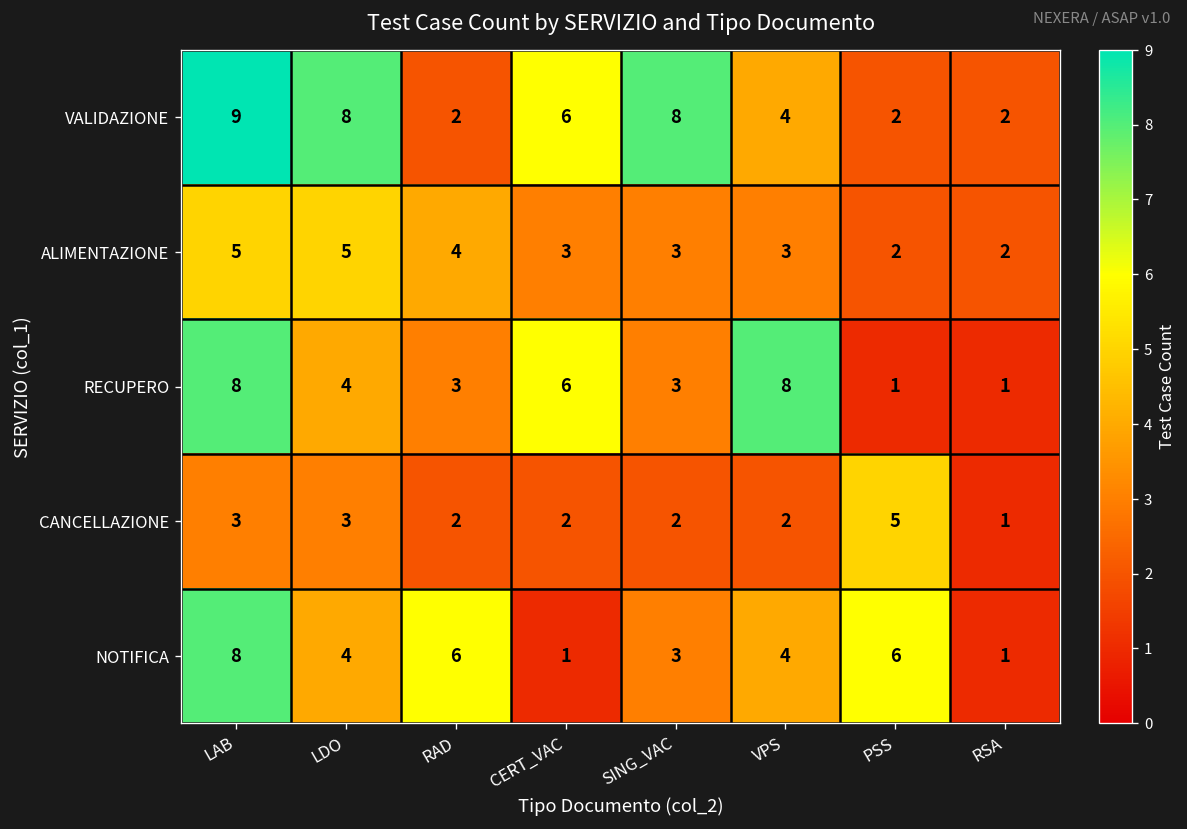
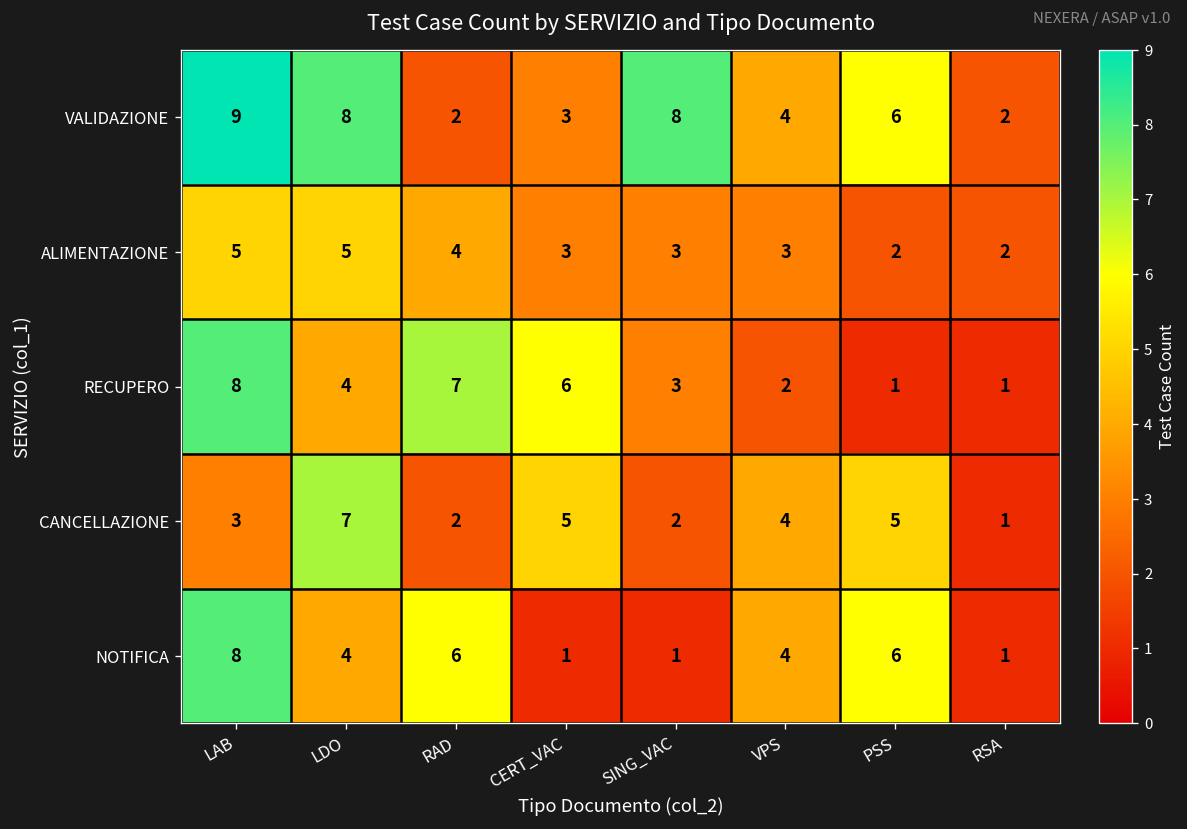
  {
    "VALIDAZIONE": {
      "LAB": 9,
      "LDO": 8,
      "RAD": 2,
-     "CERT_VAC": 6,
+     "CERT_VAC": 3,
      "SING_VAC": 8,
      "VPS": 4,
-     "PSS": 2,
+     "PSS": 6,
      "RSA": 2
    },
    "ALIMENTAZIONE": {
      "LAB": 5,
      "LDO": 5,
      "RAD": 4,
      "CERT_VAC": 3,
      "SING_VAC": 3,
      "VPS": 3,
      "PSS": 2,
      "RSA": 2
    },
    "RECUPERO": {
      "LAB": 8,
      "LDO": 4,
-     "RAD": 3,
+     "RAD": 7,
      "CERT_VAC": 6,
      "SING_VAC": 3,
-     "VPS": 8,
+     "VPS": 2,
      "PSS": 1,
      "RSA": 1
    },
    "CANCELLAZIONE": {
      "LAB": 3,
-     "LDO": 3,
+     "LDO": 7,
      "RAD": 2,
-     "CERT_VAC": 2,
+     "CERT_VAC": 5,
      "SING_VAC": 2,
-     "VPS": 2,
+     "VPS": 4,
      "PSS": 5,
      "RSA": 1
    },
    "NOTIFICA": {
      "LAB": 8,
      "LDO": 4,
      "RAD": 6,
      "CERT_VAC": 1,
-     "SING_VAC": 3,
+     "SING_VAC": 1,
      "VPS": 4,
      "PSS": 6,
      "RSA": 1
    }
  }
